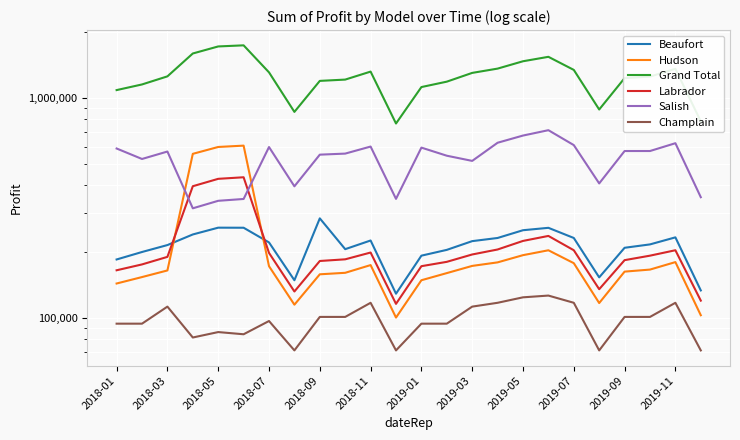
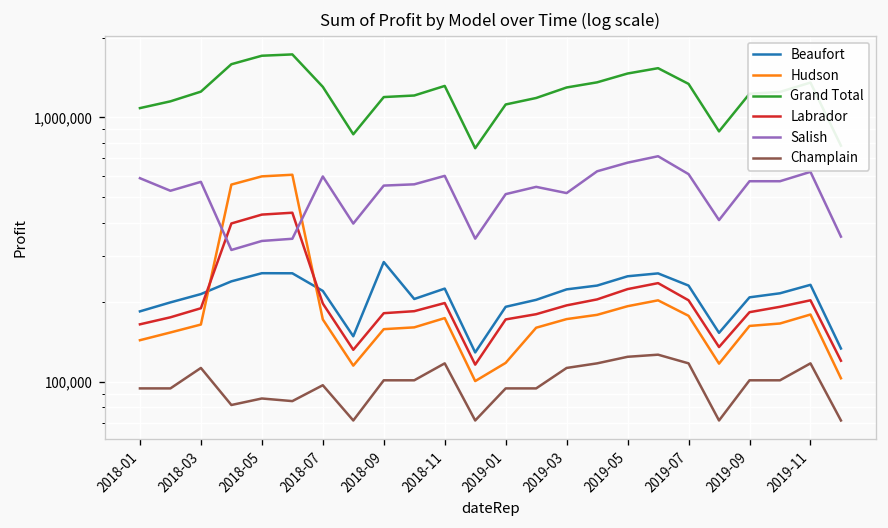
  {
    "Beaufort": {
      "2018-01": "180,000",
      "2018-03": "210,000",
      "2018-05": "260,000",
      "2018-07": "220,000",
      "2018-09": "280,000",
      "2018-11": "230,000",
      "2019-01": "190,000",
      "2019-03": "220,000",
      "2019-05": "250,000",
      "2019-07": "230,000",
      "2019-09": "210,000",
      "2019-11": "230,000"
    },
    "Hudson": {
      "2018-01": "140,000",
      "2018-03": "160,000",
      "2018-05": "600,000",
      "2018-07": "170,000",
      "2018-09": "160,000",
      "2018-11": "170,000",
-     "2019-01": "150,000",
+     "2019-01": "120,000",
      "2019-03": "170,000",
      "2019-05": "190,000",
      "2019-07": "180,000",
      "2019-09": "160,000",
      "2019-11": "180,000"
    },
    "Grand Total": {
      "2018-01": "1,100,000",
      "2018-03": "1,300,000",
      "2018-05": "1,700,000",
      "2018-07": "1,300,000",
      "2018-09": "1,200,000",
      "2018-11": "1,300,000",
      "2019-01": "1,100,000",
      "2019-03": "1,300,000",
      "2019-05": "1,500,000",
      "2019-07": "1,300,000"
    },
    "Labrador": {
      "2018-01": "160,000",
      "2018-03": "190,000",
      "2018-05": "430,000",
      "2018-07": "200,000",
      "2018-09": "180,000",
      "2018-11": "200,000",
      "2019-01": "170,000",
      "2019-03": "190,000",
      "2019-05": "220,000",
      "2019-07": "200,000",
      "2019-09": "180,000",
      "2019-11": "200,000"
    },
    "Salish": {
      "2018-01": "590,000",
      "2018-03": "570,000",
      "2018-05": "340,000",
      "2018-07": "600,000",
      "2018-09": "550,000",
      "2018-11": "600,000",
-     "2019-01": "590,000",
+     "2019-01": "510,000",
      "2019-03": "520,000",
      "2019-05": "670,000",
      "2019-07": "610,000",
      "2019-09": "570,000",
      "2019-11": "620,000"
    },
    "Champlain": {
      "2018-01": "94,000",
      "2018-03": "110,000",
      "2018-05": "86,000",
      "2018-07": "100,000",
      "2018-09": "100,000",
      "2018-11": "120,000",
      "2019-01": "94,000",
      "2019-03": "110,000",
      "2019-05": "120,000",
      "2019-07": "120,000",
      "2019-09": "100,000",
      "2019-11": "120,000"
    }
  }
